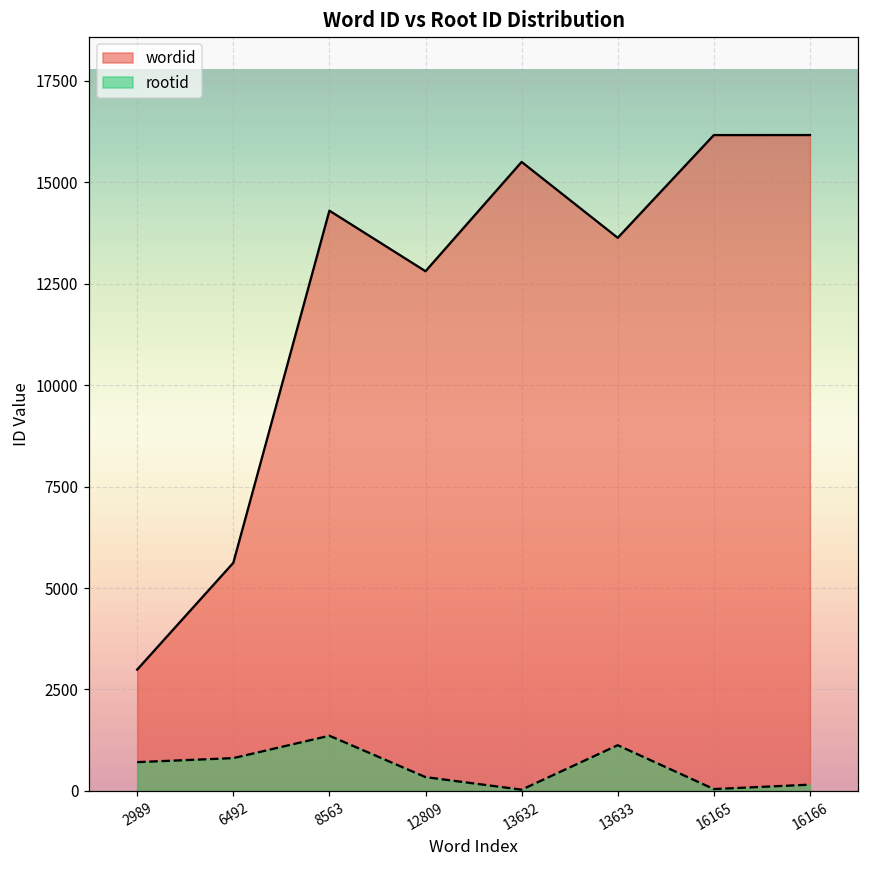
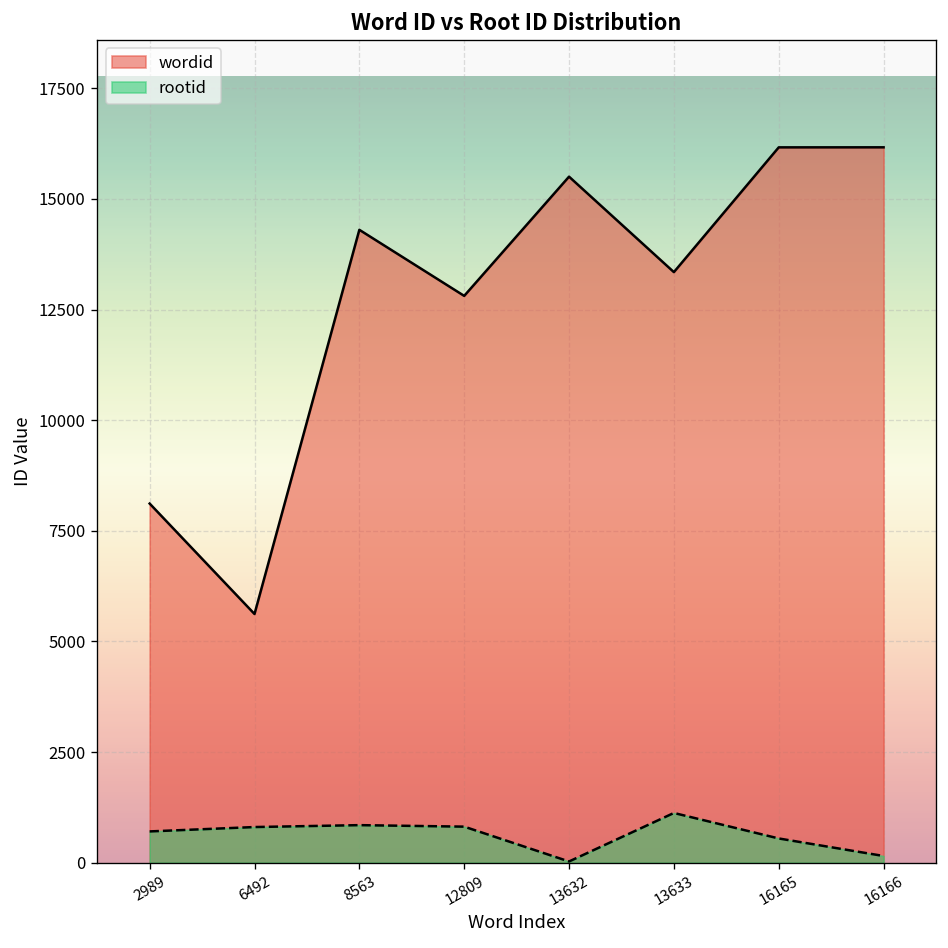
  {
    "wordid": {
-     "2989": 3000,
+     "2989": 8100,
      "6492": 5600,
      "8563": 14300,
      "12809": 12800,
      "13632": 15500,
-     "13633": 13600,
+     "13633": 13300,
      "16165": 16200,
      "16166": 16200
    },
    "rootid": {
      "2989": 700,
      "6492": 800,
-     "8563": 1400,
-     "12809": 300,
+     "8563": 900,
+     "12809": 800,
      "13632": 0,
      "13633": 1100,
-     "16165": 0,
+     "16165": 500,
      "16166": 200
    }
  }
